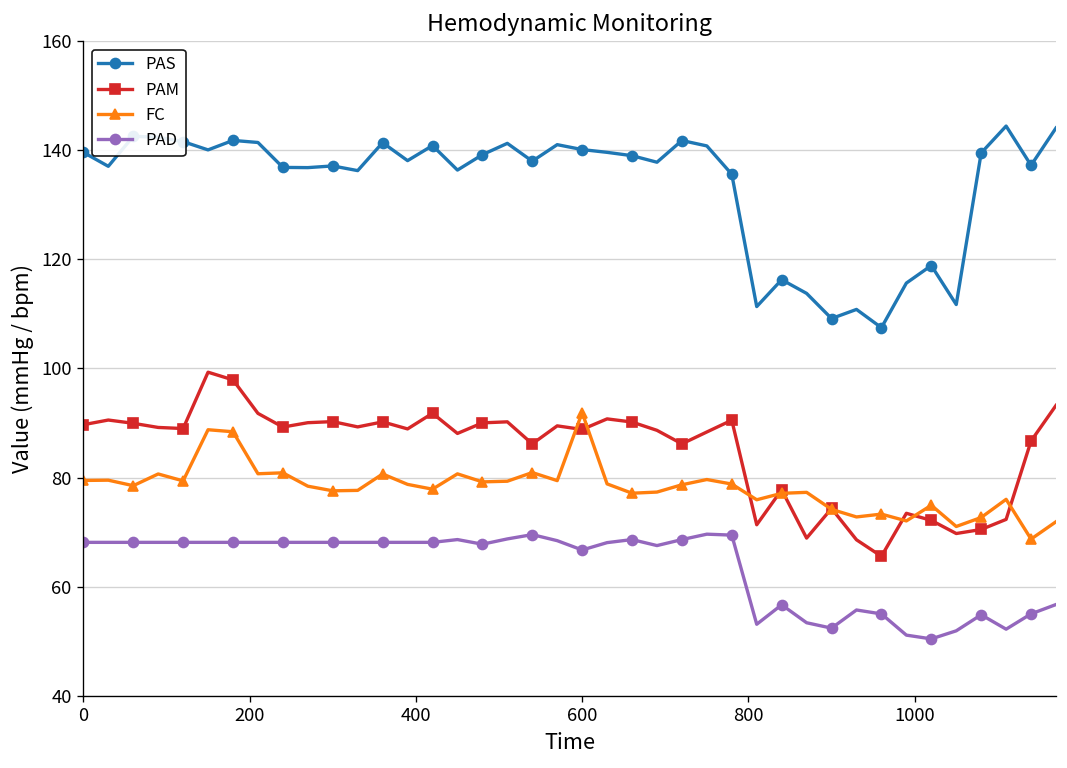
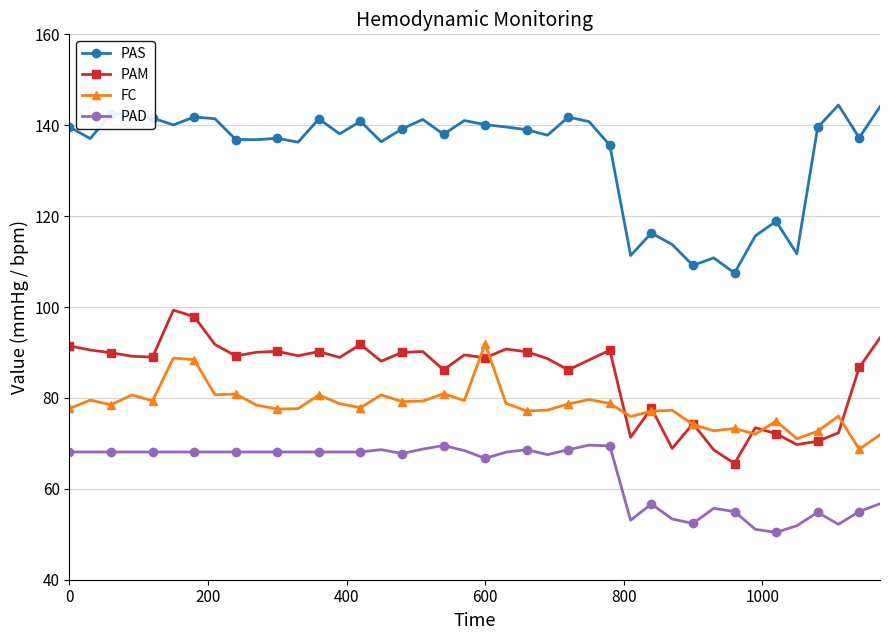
  {
    "PAS": {
      "0": 140,
      "600": 140
    },
    "PAM": {
-     "0": 90,
+     "0": 91,
      "600": 89
    },
    "FC": {
-     "0": 79,
+     "0": 78,
      "600": 92
    },
    "PAD": {
      "0": 68,
      "600": 67
    }
  }
